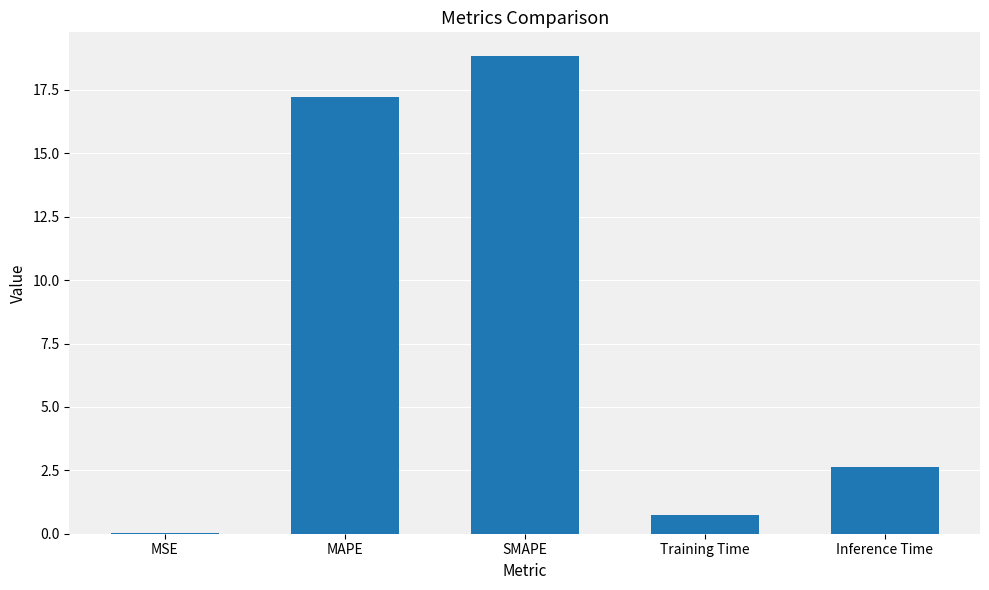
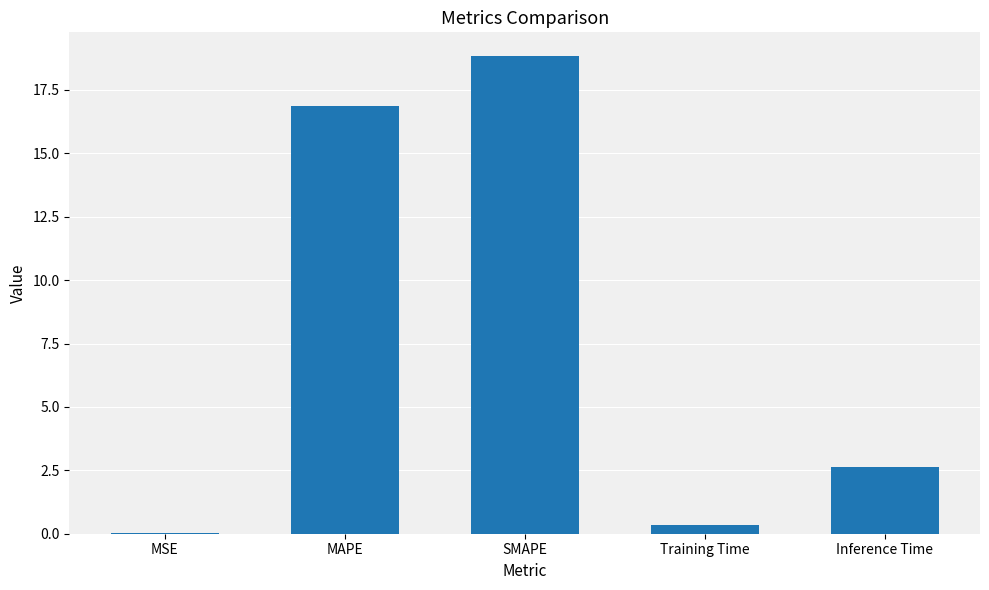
  {
-   "MAPE": 17.2,
+   "MAPE": 16.9,
    "SMAPE": 18.8,
-   "Training Time": 0.7,
+   "Training Time": 0.4,
    "Inference Time": 2.6
  }
